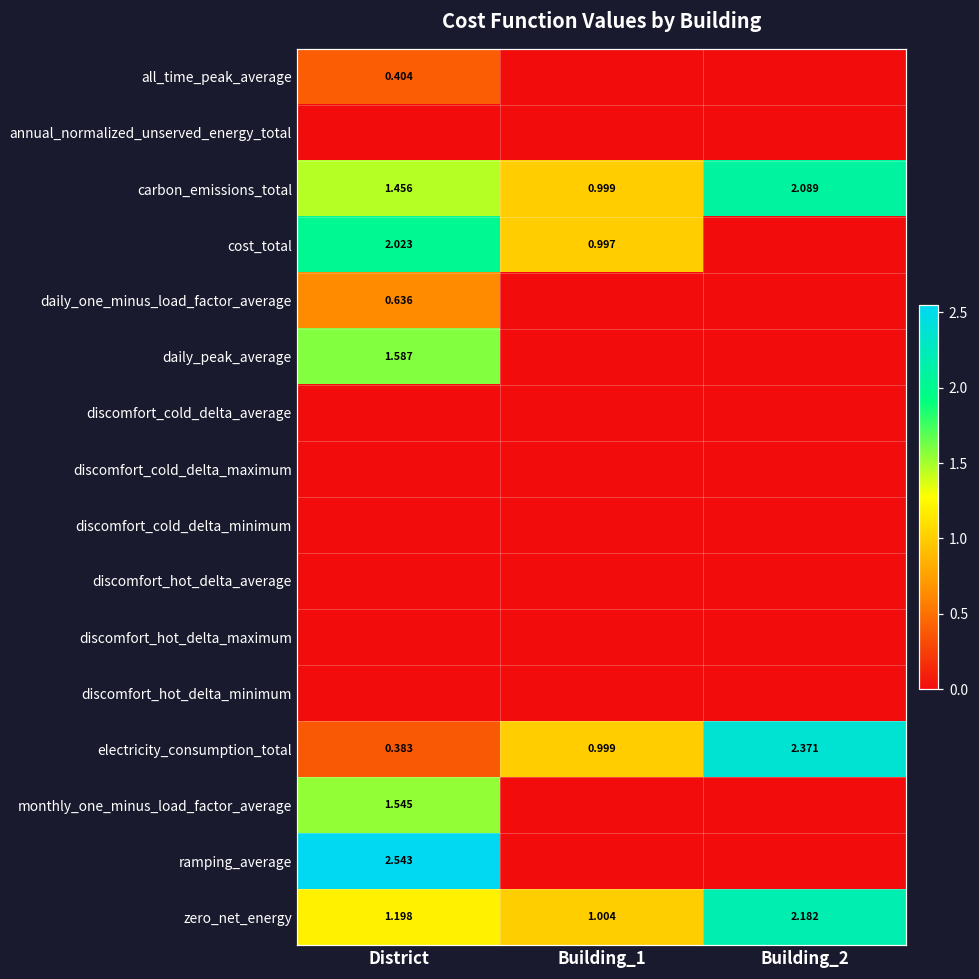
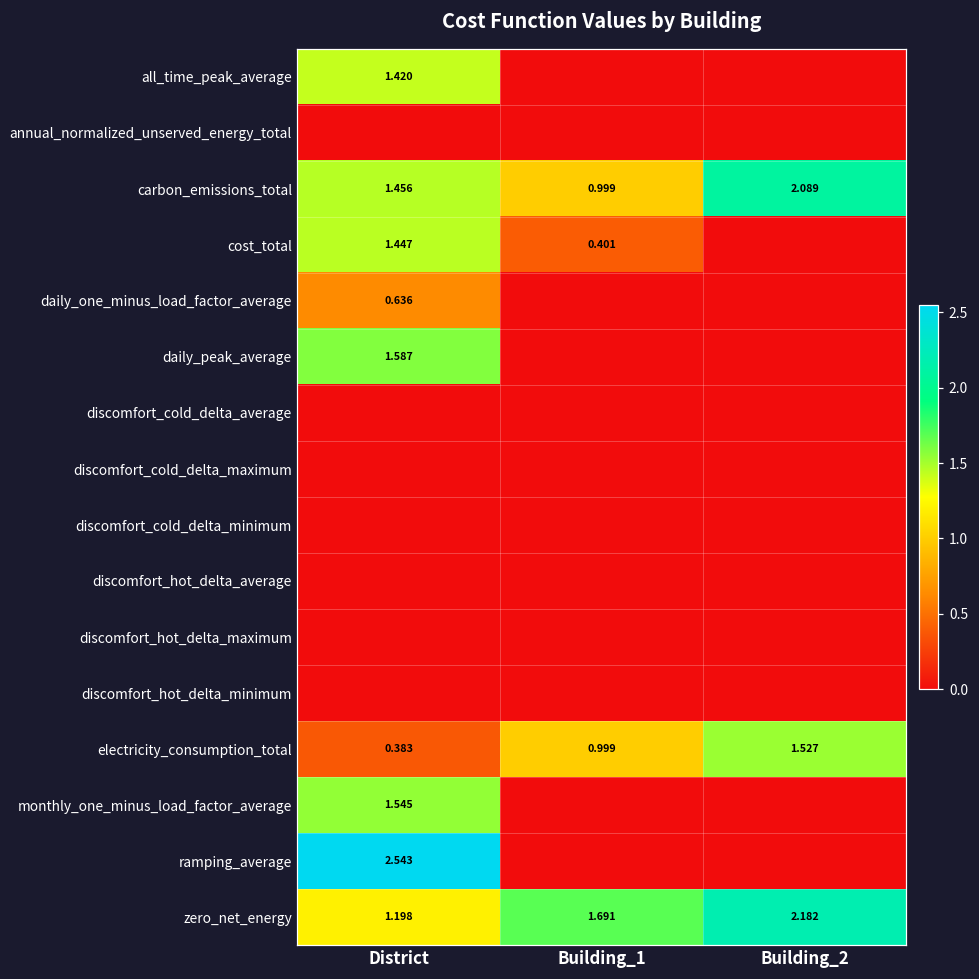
  {
    "all_time_peak_average": {
-     "District": 0.404
+     "District": 1.420
    },
    "carbon_emissions_total": {
      "District": 1.456,
      "Building_1": 0.999,
      "Building_2": 2.089
    },
    "cost_total": {
-     "District": 2.023,
-     "Building_1": 0.997
+     "District": 1.447,
+     "Building_1": 0.401
    },
    "daily_one_minus_load_factor_average": {
      "District": 0.636
    },
    "daily_peak_average": {
      "District": 1.587
    },
    "electricity_consumption_total": {
      "District": 0.383,
      "Building_1": 0.999,
-     "Building_2": 2.371
+     "Building_2": 1.527
    },
    "monthly_one_minus_load_factor_average": {
      "District": 1.545
    },
    "ramping_average": {
      "District": 2.543
    },
    "zero_net_energy": {
      "District": 1.198,
-     "Building_1": 1.004,
+     "Building_1": 1.691,
      "Building_2": 2.182
    }
  }
